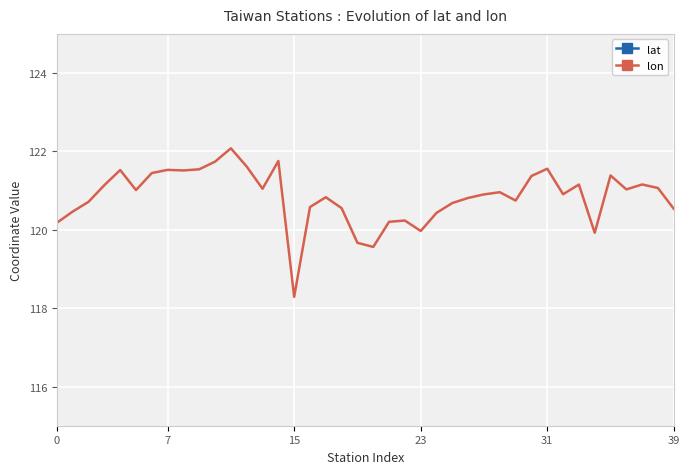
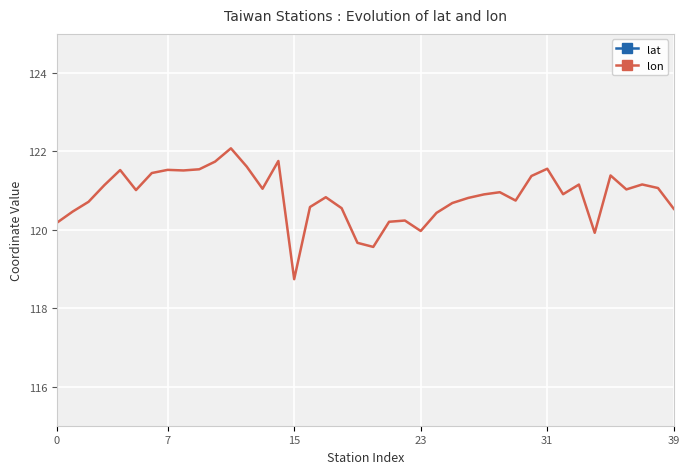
  {
    "lon": {
      "0": 120.2,
      "7": 121.5,
-     "15": 118.3,
+     "15": 118.7,
      "23": 120.0,
      "31": 121.6,
      "39": 120.5
    }
  }
